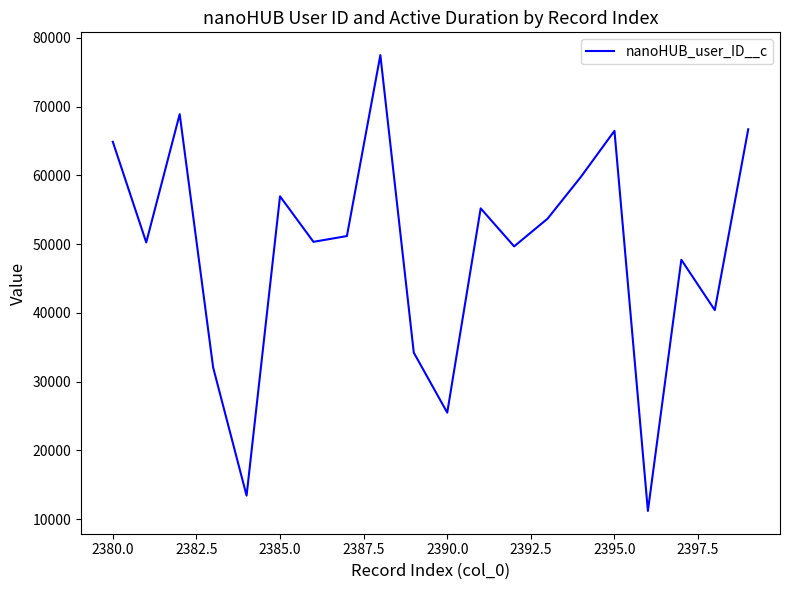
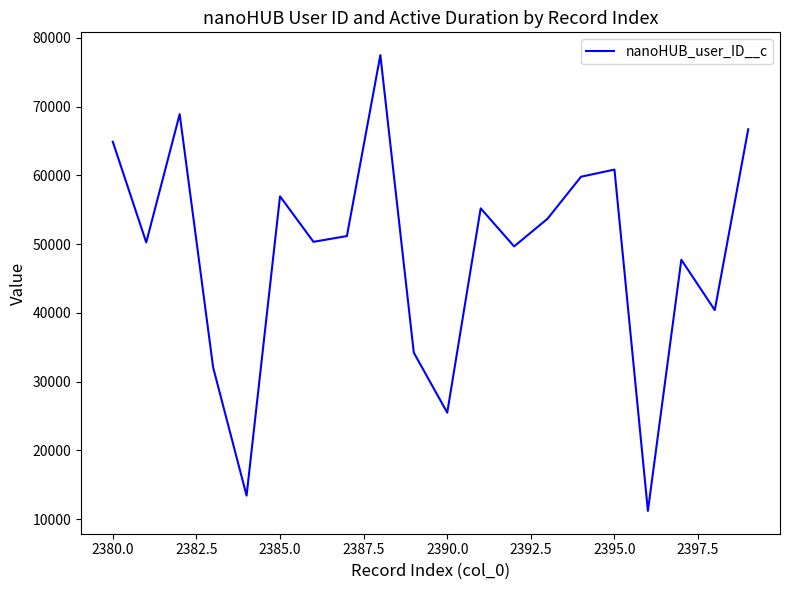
  {
    "2380.0": 65000,
    "2385.0": 57000,
    "2390.0": 25000,
-   "2395.0": 66000
+   "2395.0": 61000
  }
